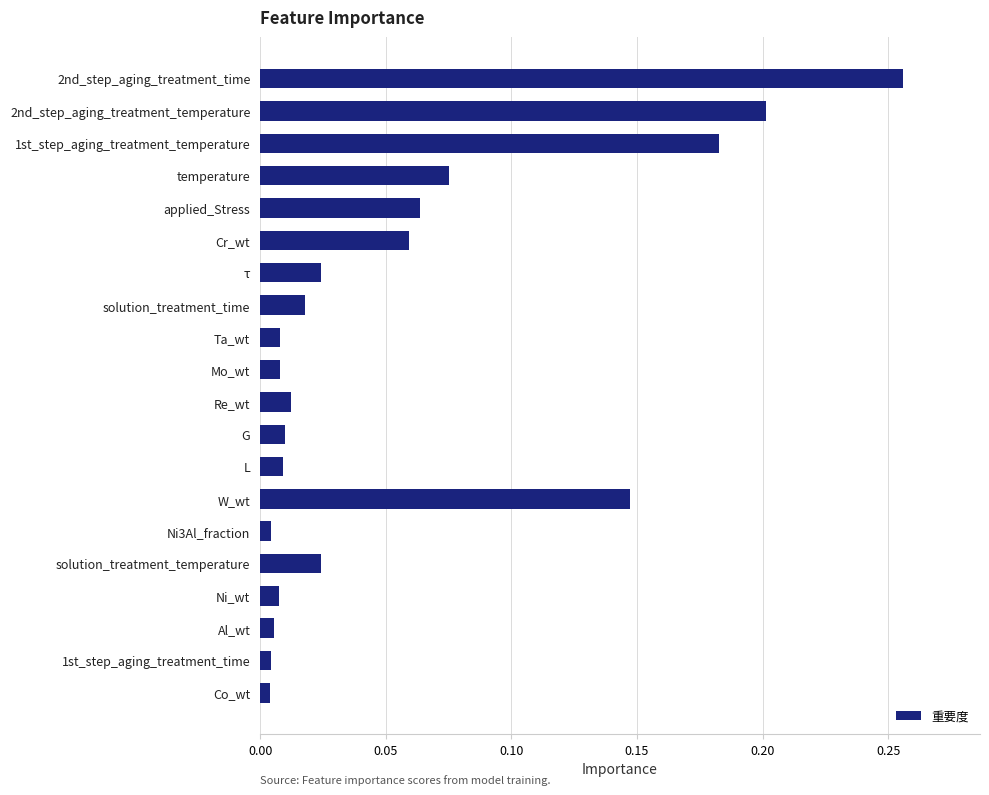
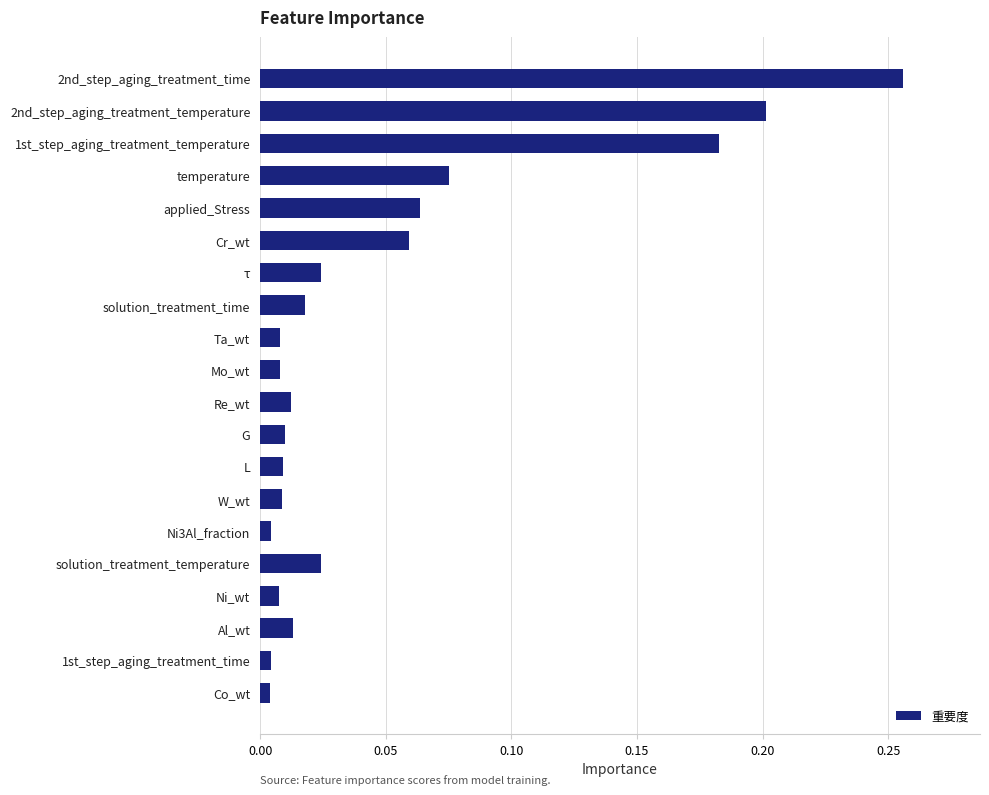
  {
    "2nd_step_aging_treatment_time": 0.256,
    "2nd_step_aging_treatment_temperature": 0.201,
    "1st_step_aging_treatment_temperature": 0.183,
    "temperature": 0.075,
    "applied_Stress": 0.064,
    "Cr_wt": 0.059,
    "τ": 0.024,
    "solution_treatment_time": 0.018,
    "Ta_wt": 0.008,
    "Mo_wt": 0.008,
    "Re_wt": 0.012,
    "G": 0.010,
    "L": 0.009,
-   "W_wt": 0.147,
+   "W_wt": 0.009,
    "Ni3Al_fraction": 0.004,
    "solution_treatment_temperature": 0.024,
    "Ni_wt": 0.007,
-   "Al_wt": 0.005,
+   "Al_wt": 0.013,
    "1st_step_aging_treatment_time": 0.004,
    "Co_wt": 0.004
  }
